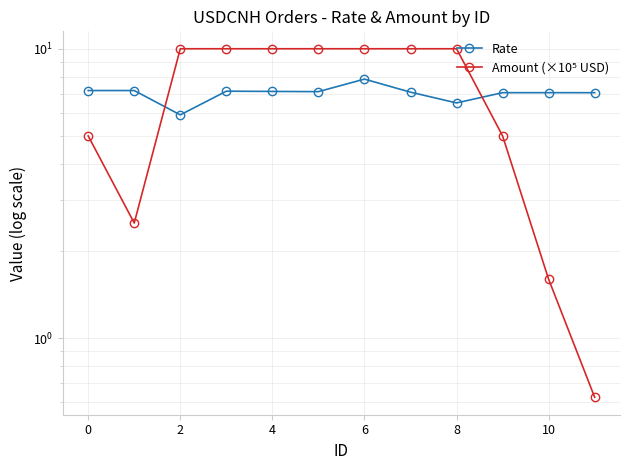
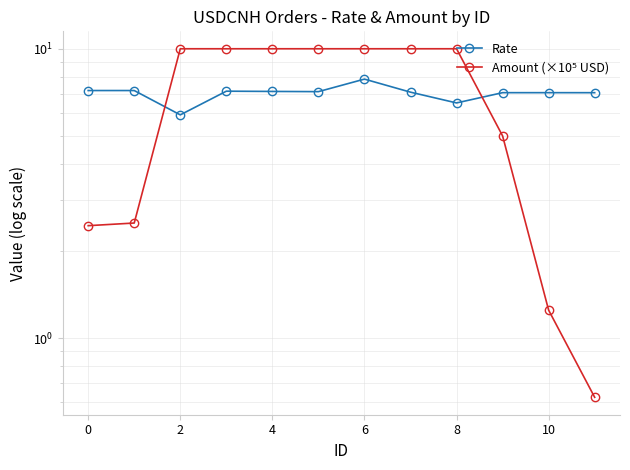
  {
    "Rate": {
      "0": 7.2,
      "2": 5.9,
      "4": 7.1,
      "6": 7.9,
      "8": 6.5,
      "10": 7.1
    },
    "Amount (×10⁵ USD)": {
-     "0": 5.0,
+     "0": 2.4,
      "2": 10.0,
      "4": 10.0,
      "6": 10.0,
      "8": 10.0,
-     "10": 1.6
+     "10": 1.25
    }
  }
